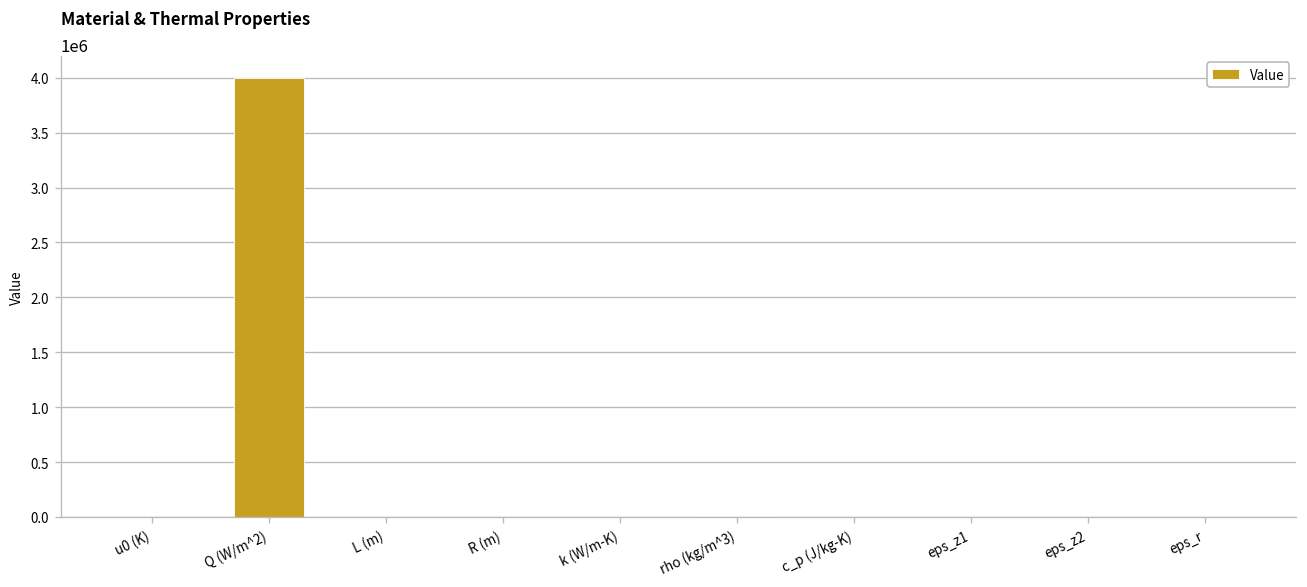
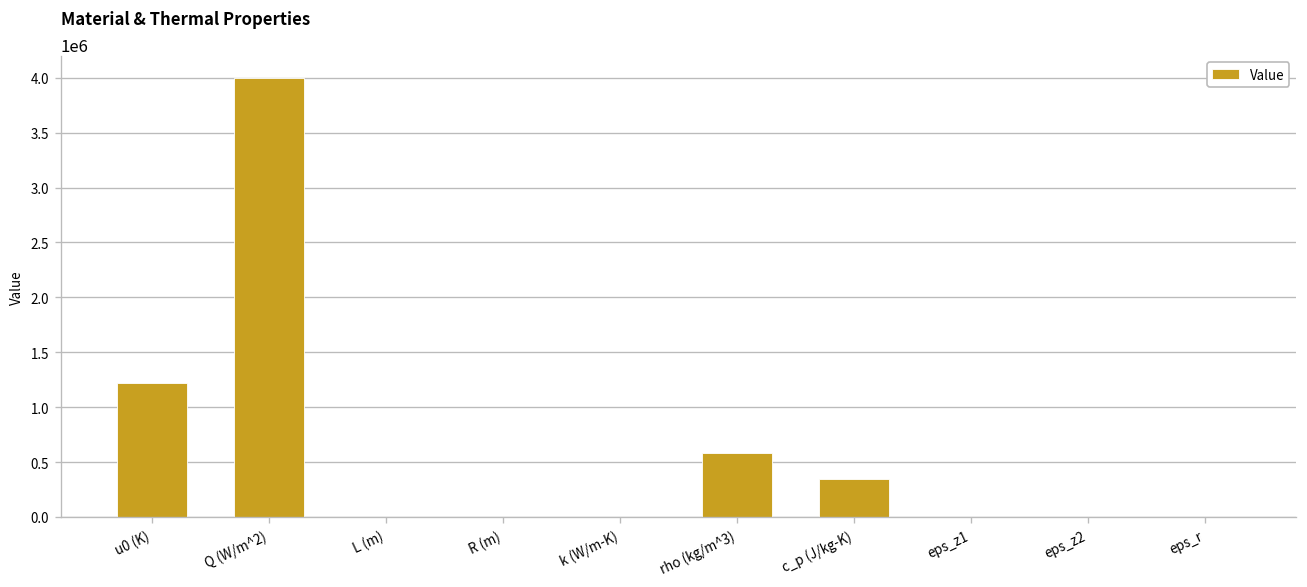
  {
-   "u0 (K)": 0,
+   "u0 (K)": 1200000,
    "Q (W/m^2)": 4000000,
-   "rho (kg/m^3)": 0,
-   "c_p (J/kg-K)": 0
+   "rho (kg/m^3)": 600000,
+   "c_p (J/kg-K)": 400000
  }
